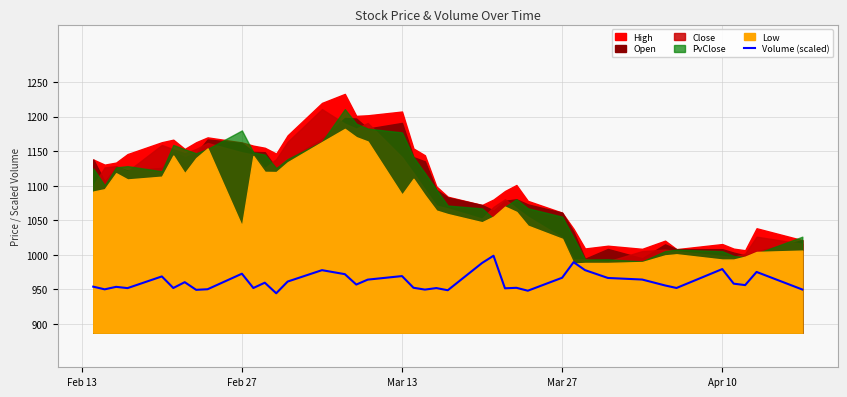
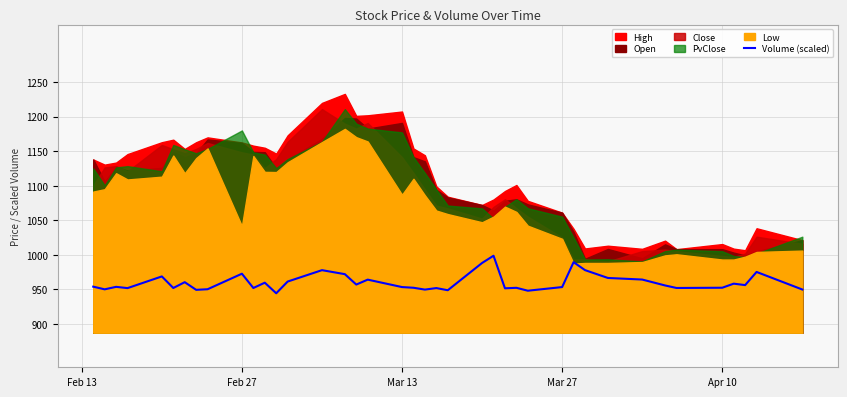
  {
    "Volume (scaled)": {
      "Feb 27": 970,
-     "Mar 13": 970,
-     "Mar 27": 970,
-     "Apr 10": 980
+     "Mar 13": 950,
+     "Mar 27": 950,
+     "Apr 10": 950
    },
    "Open": {
      "Mar 13": 1190
    },
    "PvClose": {
      "Feb 27": 1180,
      "Mar 13": 1180,
      "Mar 27": 1060
    },
    "Low": {
      "Feb 27": 1040,
      "Mar 13": 1090,
      "Apr 10": 990
    }
  }
